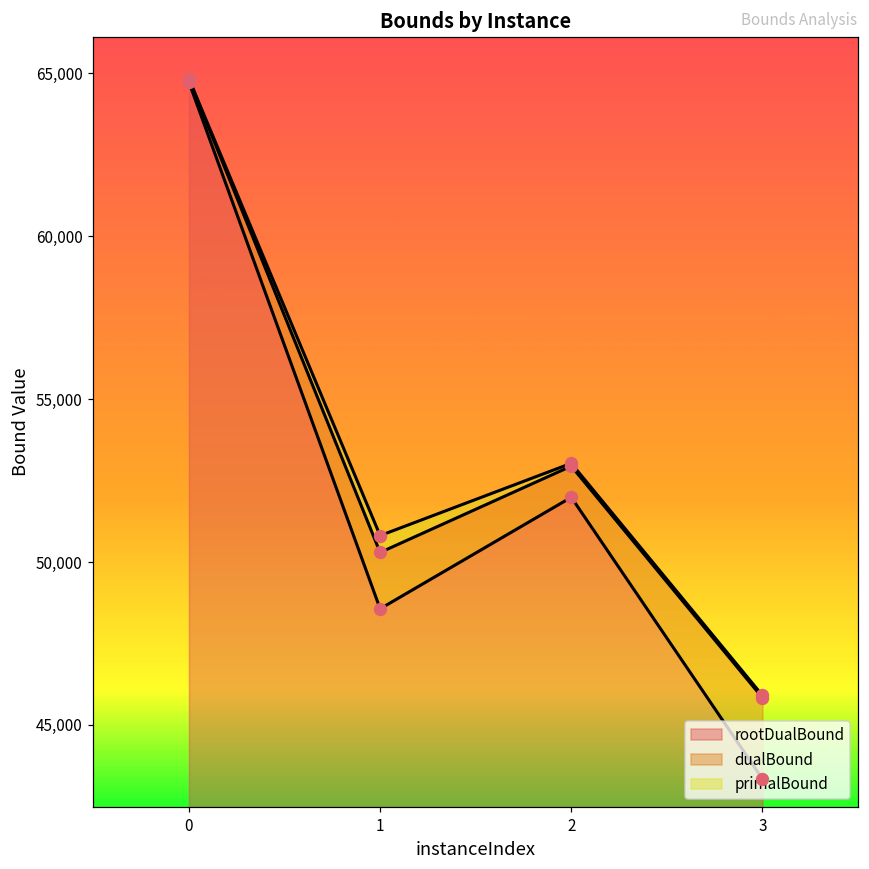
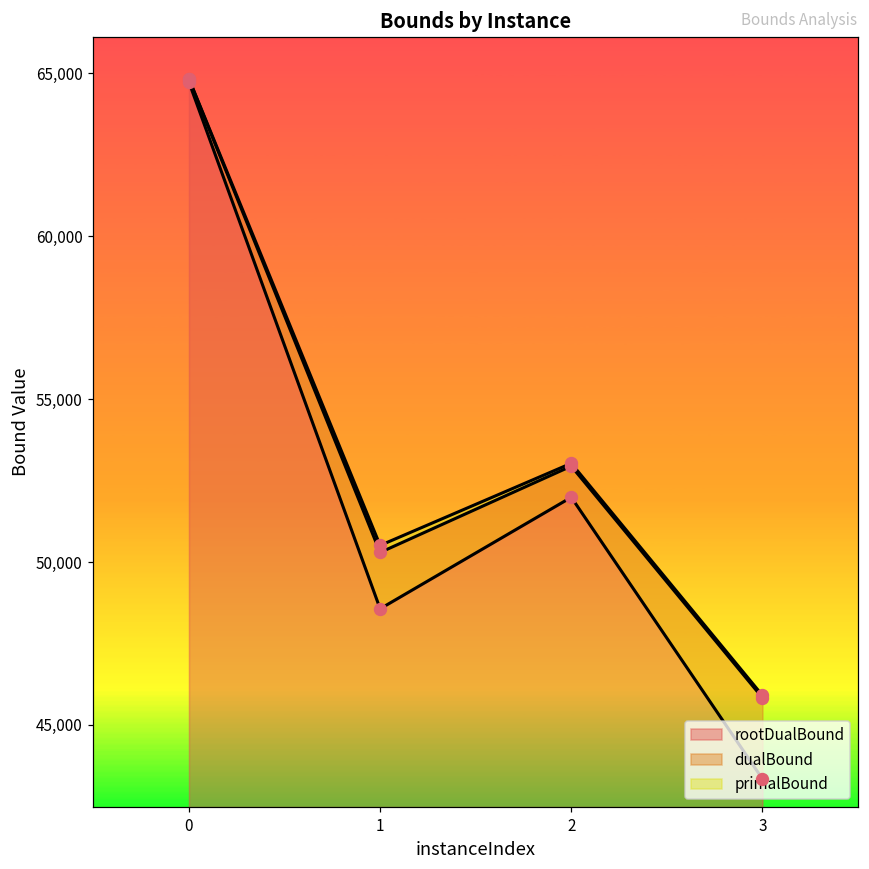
  {
    "primalBound": {
-     "1": "50,800",
+     "1": "50,500",
      "2": "53,000"
    }
  }
